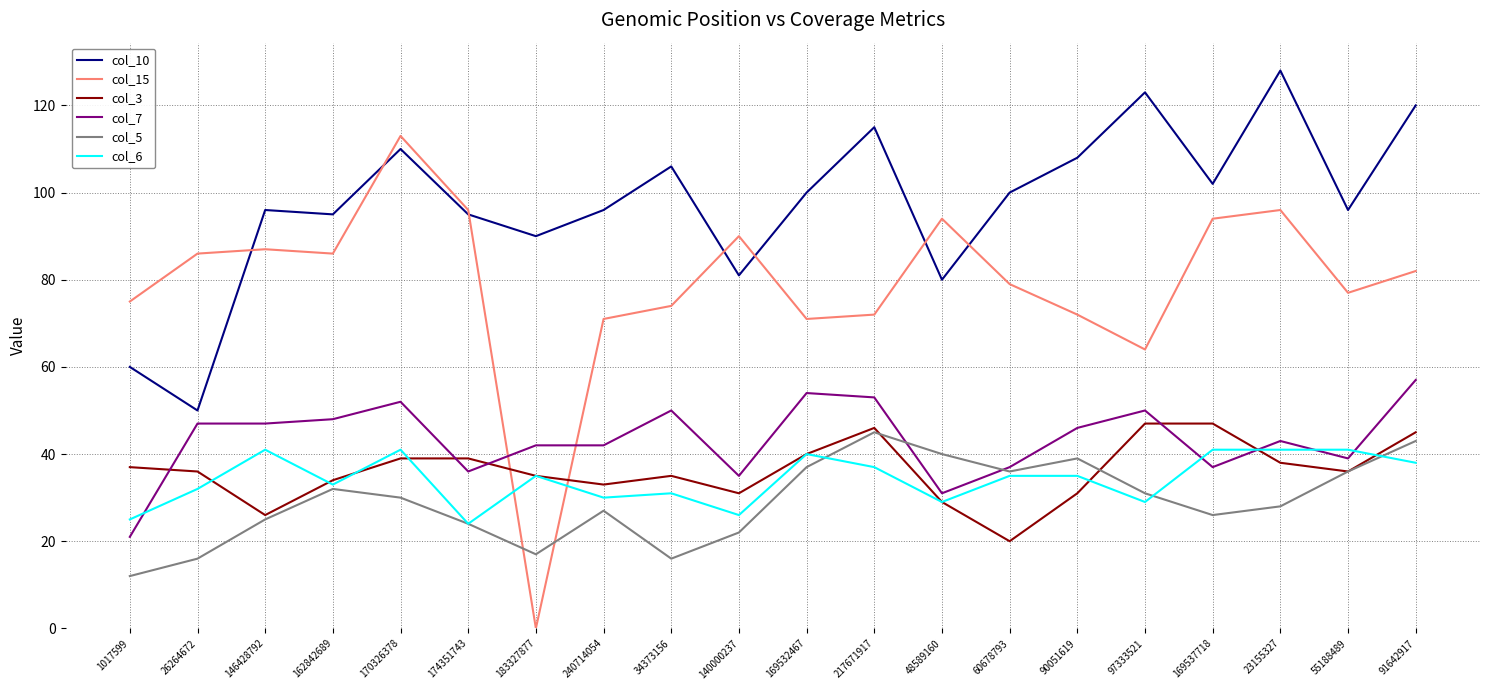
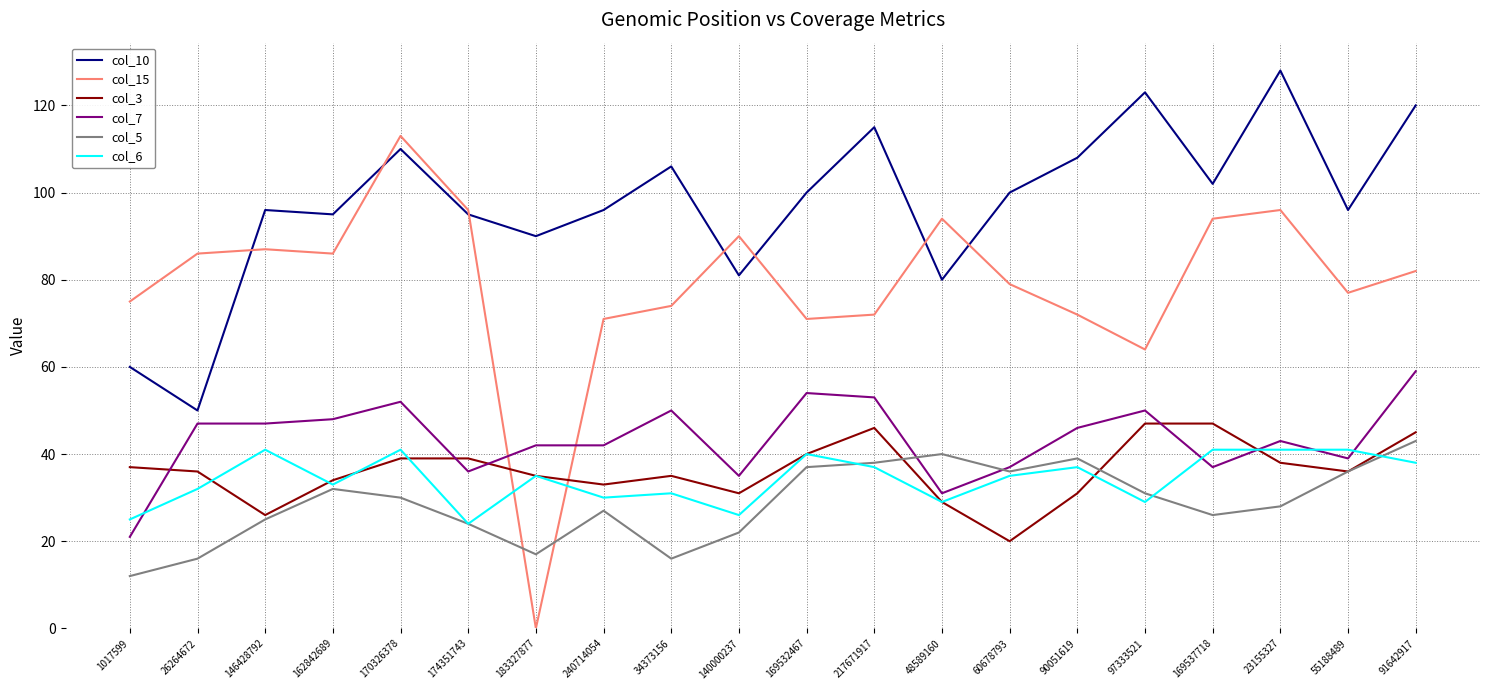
  {
    "col_10": {
      "1017599": 60,
      "26264672": 50,
      "146428792": 96,
      "162842689": 95,
      "170326378": 110,
      "174351743": 95,
      "183327877": 90,
      "240714054": 96,
      "34373156": 106,
      "140000237": 81,
      "169532467": 100,
      "217671917": 115,
      "48589160": 80,
      "60678793": 100,
      "90051619": 108,
      "97333521": 123,
      "169537718": 102,
      "23155327": 128,
      "55188489": 96,
      "91642917": 120
    },
    "col_15": {
      "1017599": 75,
      "26264672": 86,
      "146428792": 87,
      "162842689": 86,
      "170326378": 113,
      "174351743": 96,
      "183327877": 0,
      "240714054": 71,
      "34373156": 74,
      "140000237": 90,
      "169532467": 71,
      "217671917": 72,
      "48589160": 94,
      "60678793": 79,
      "90051619": 72,
      "97333521": 64,
      "169537718": 94,
      "23155327": 96,
      "55188489": 77,
      "91642917": 82
    },
    "col_3": {
      "1017599": 37,
      "26264672": 36,
      "146428792": 26,
      "162842689": 34,
      "170326378": 39,
      "174351743": 39,
      "240714054": 33,
      "34373156": 35,
      "140000237": 31,
      "217671917": 46,
      "60678793": 20,
      "90051619": 31,
      "97333521": 47,
      "169537718": 47,
      "23155327": 38,
      "91642917": 45
    },
    "col_7": {
      "1017599": 21,
      "26264672": 47,
      "146428792": 47,
      "162842689": 48,
      "170326378": 52,
      "174351743": 36,
      "183327877": 42,
      "240714054": 42,
      "34373156": 50,
      "140000237": 35,
      "169532467": 54,
      "217671917": 53,
      "48589160": 31,
      "60678793": 37,
      "90051619": 46,
      "97333521": 50,
      "169537718": 37,
      "23155327": 43,
      "55188489": 39,
-     "91642917": 57
+     "91642917": 59
    },
    "col_5": {
      "1017599": 12,
      "26264672": 16,
      "146428792": 25,
      "162842689": 32,
      "170326378": 30,
      "183327877": 17,
      "240714054": 27,
      "34373156": 16,
      "140000237": 22,
      "169532467": 37,
-     "217671917": 45,
+     "217671917": 38,
      "48589160": 40,
      "60678793": 36,
      "90051619": 39,
      "97333521": 31,
      "169537718": 26,
      "23155327": 28,
      "91642917": 43
    },
    "col_6": {
      "1017599": 25,
      "26264672": 32,
      "146428792": 41,
      "162842689": 33,
      "170326378": 41,
      "240714054": 30,
      "34373156": 31,
      "140000237": 26,
      "217671917": 37,
      "60678793": 35,
-     "90051619": 35,
+     "90051619": 37,
      "97333521": 29,
      "169537718": 41,
      "23155327": 41,
      "55188489": 41,
      "91642917": 38
    }
  }
